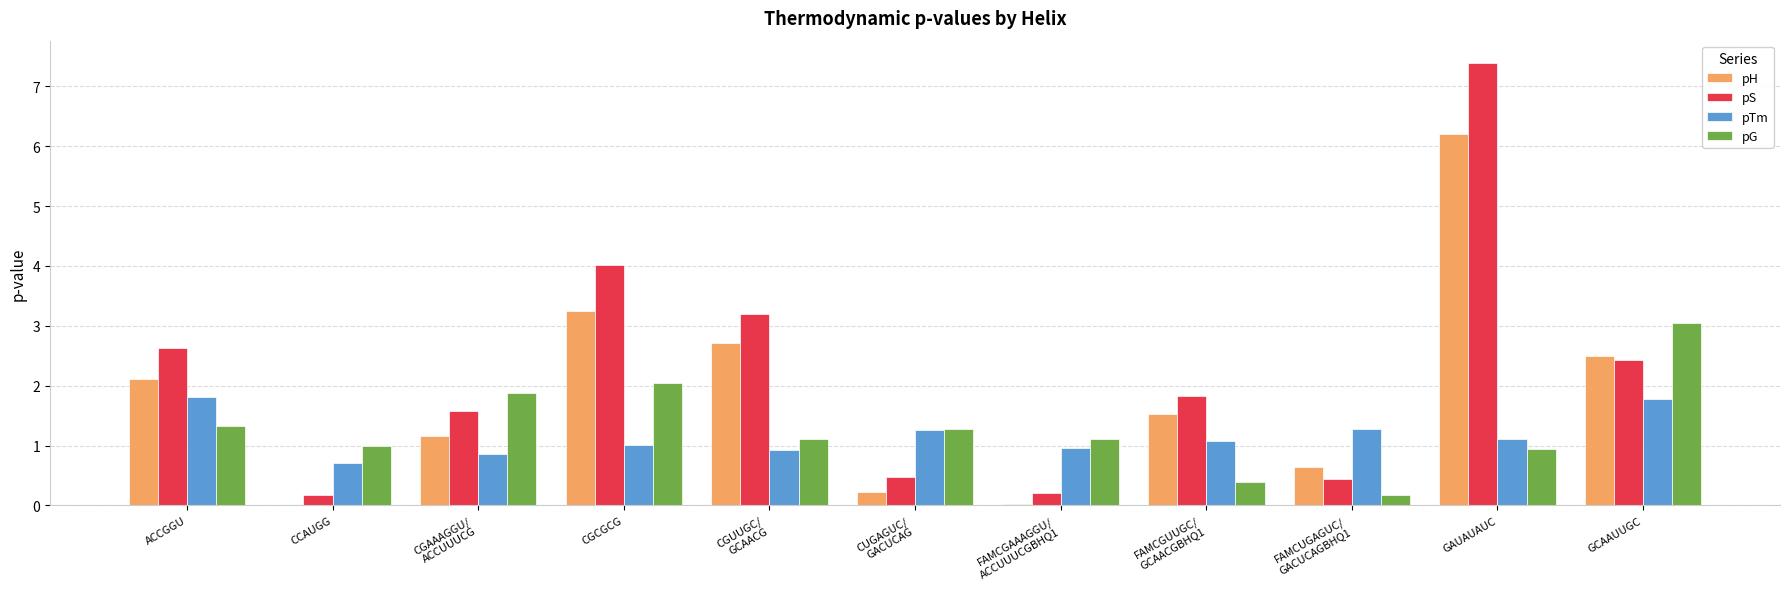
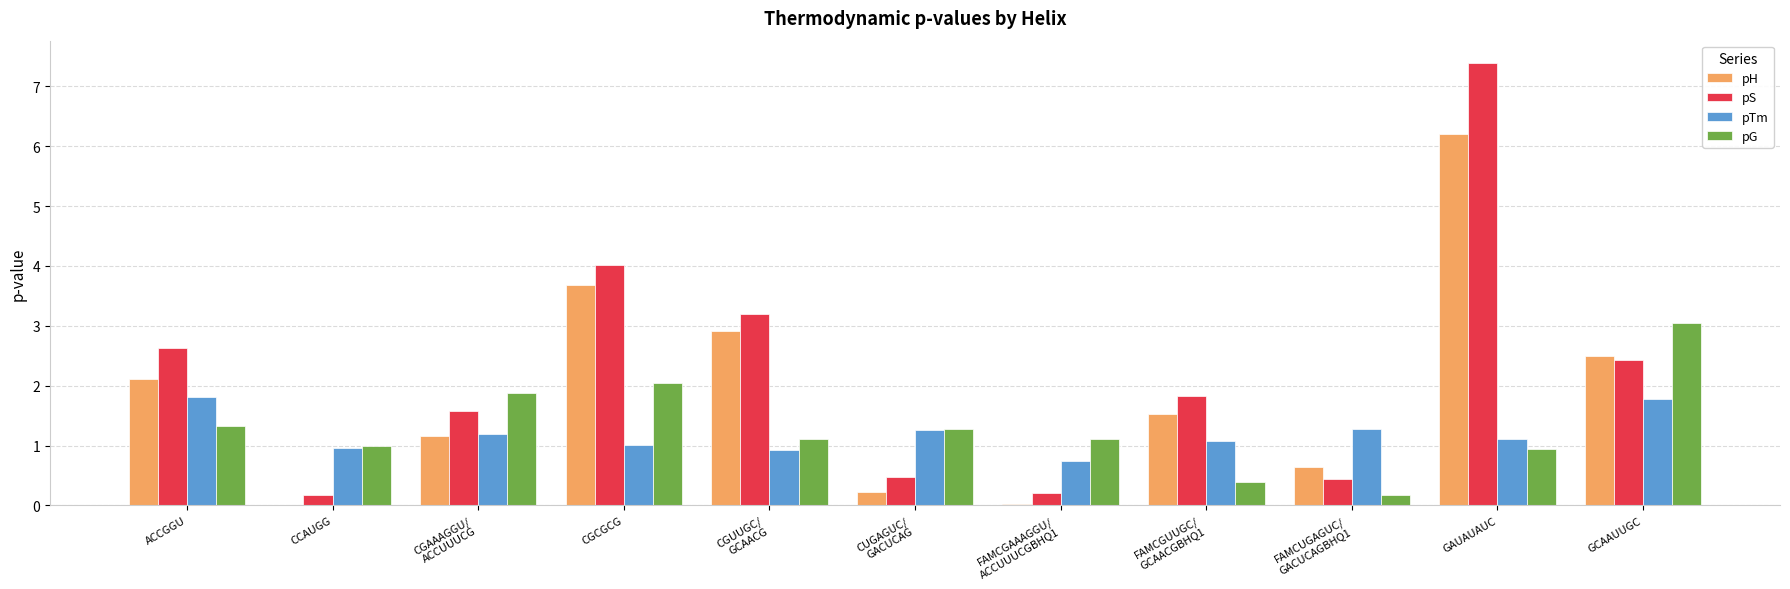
  {
    "pH": {
      "ACCGGU": 2.1,
      "CGAAAGGU/ ACCUUUCG": 1.2,
-     "CGCGCG": 3.3,
-     "CGUUGC/ GCAACG": 2.7,
+     "CGCGCG": 3.7,
+     "CGUUGC/ GCAACG": 2.9,
      "CUGAGUC/ GACUCAG": 0.2,
      "FAMCGUUGC/ GCAACGBHQ1": 1.5,
      "FAMCUGAGUC/ GACUCAGBHQ1": 0.6,
      "GAUAUAUC": 6.2,
      "GCAAUUGC": 2.5
    },
    "pS": {
      "ACCGGU": 2.6,
      "CCAUGG": 0.2,
      "CGAAAGGU/ ACCUUUCG": 1.6,
      "CGCGCG": 4.0,
      "CGUUGC/ GCAACG": 3.2,
      "CUGAGUC/ GACUCAG": 0.5,
      "FAMCGAAAGGU/ ACCUUUCGBHQ1": 0.2,
      "FAMCGUUGC/ GCAACGBHQ1": 1.8,
      "FAMCUGAGUC/ GACUCAGBHQ1": 0.4,
      "GAUAUAUC": 7.4,
      "GCAAUUGC": 2.4
    },
    "pTm": {
      "ACCGGU": 1.8,
-     "CCAUGG": 0.7,
-     "CGAAAGGU/ ACCUUUCG": 0.9,
+     "CCAUGG": 1.0,
+     "CGAAAGGU/ ACCUUUCG": 1.2,
      "CGCGCG": 1.0,
      "CGUUGC/ GCAACG": 0.9,
      "CUGAGUC/ GACUCAG": 1.3,
-     "FAMCGAAAGGU/ ACCUUUCGBHQ1": 1.0,
+     "FAMCGAAAGGU/ ACCUUUCGBHQ1": 0.7,
      "FAMCGUUGC/ GCAACGBHQ1": 1.1,
      "FAMCUGAGUC/ GACUCAGBHQ1": 1.3,
      "GAUAUAUC": 1.1,
      "GCAAUUGC": 1.8
    },
    "pG": {
      "ACCGGU": 1.3,
      "CCAUGG": 1.0,
      "CGAAAGGU/ ACCUUUCG": 1.9,
      "CGCGCG": 2.0,
      "CGUUGC/ GCAACG": 1.1,
      "CUGAGUC/ GACUCAG": 1.3,
      "FAMCGAAAGGU/ ACCUUUCGBHQ1": 1.1,
      "FAMCGUUGC/ GCAACGBHQ1": 0.4,
      "FAMCUGAGUC/ GACUCAGBHQ1": 0.2,
      "GAUAUAUC": 0.9,
      "GCAAUUGC": 3.0
    }
  }
